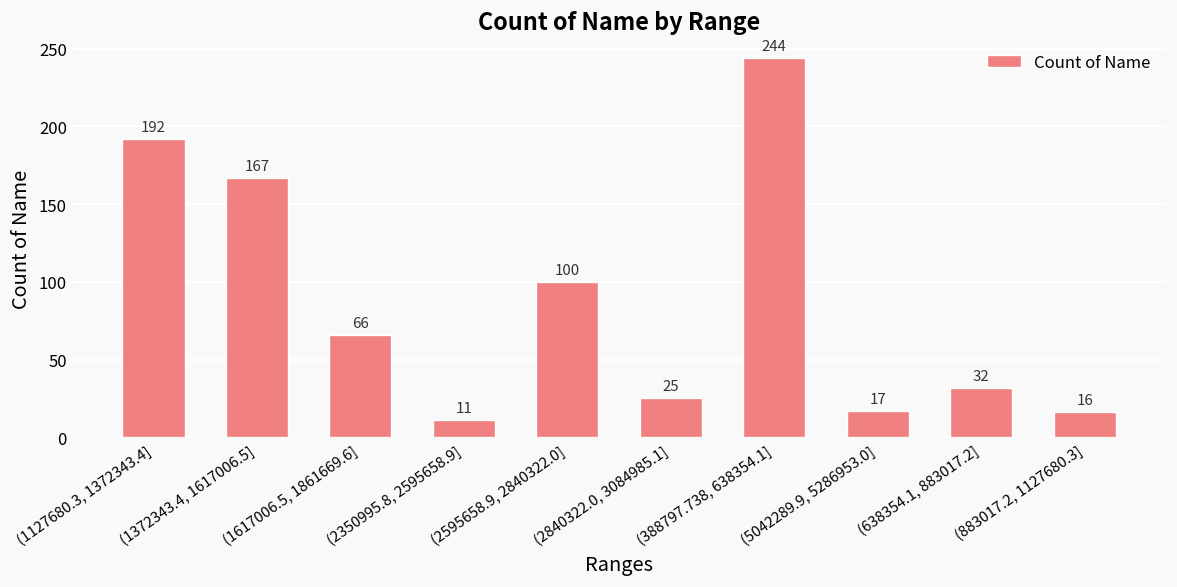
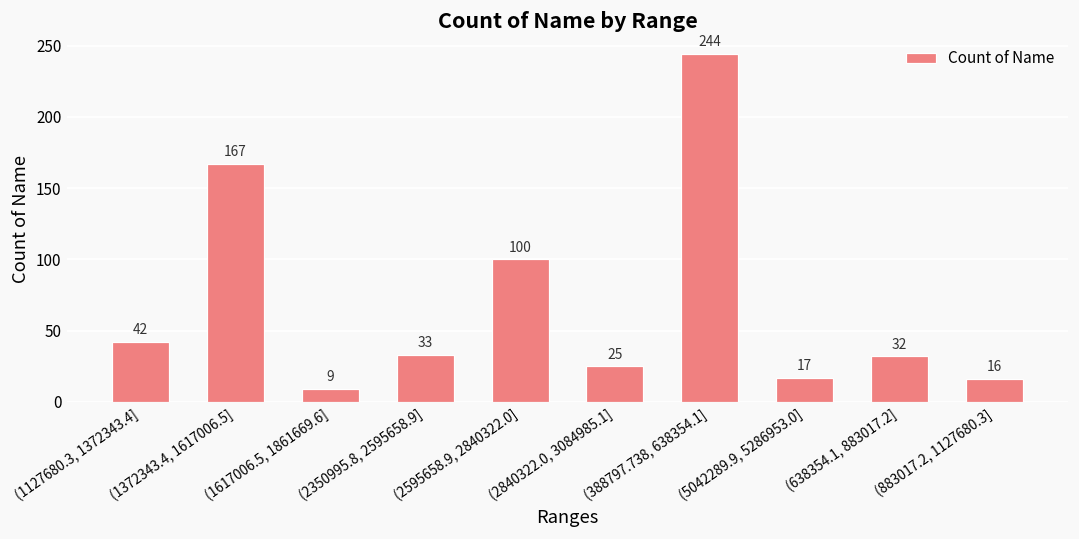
  {
-   "(1127680.3, 1372343.4]": 192,
+   "(1127680.3, 1372343.4]": 42,
    "(1372343.4, 1617006.5]": 167,
-   "(1617006.5, 1861669.6]": 66,
-   "(2350995.8, 2595658.9]": 11,
+   "(1617006.5, 1861669.6]": 9,
+   "(2350995.8, 2595658.9]": 33,
    "(2595658.9, 2840322.0]": 100,
    "(2840322.0, 3084985.1]": 25,
    "(388797.738, 638354.1]": 244,
    "(5042289.9, 5286953.0]": 17,
    "(638354.1, 883017.2]": 32,
    "(883017.2, 1127680.3]": 16
  }
